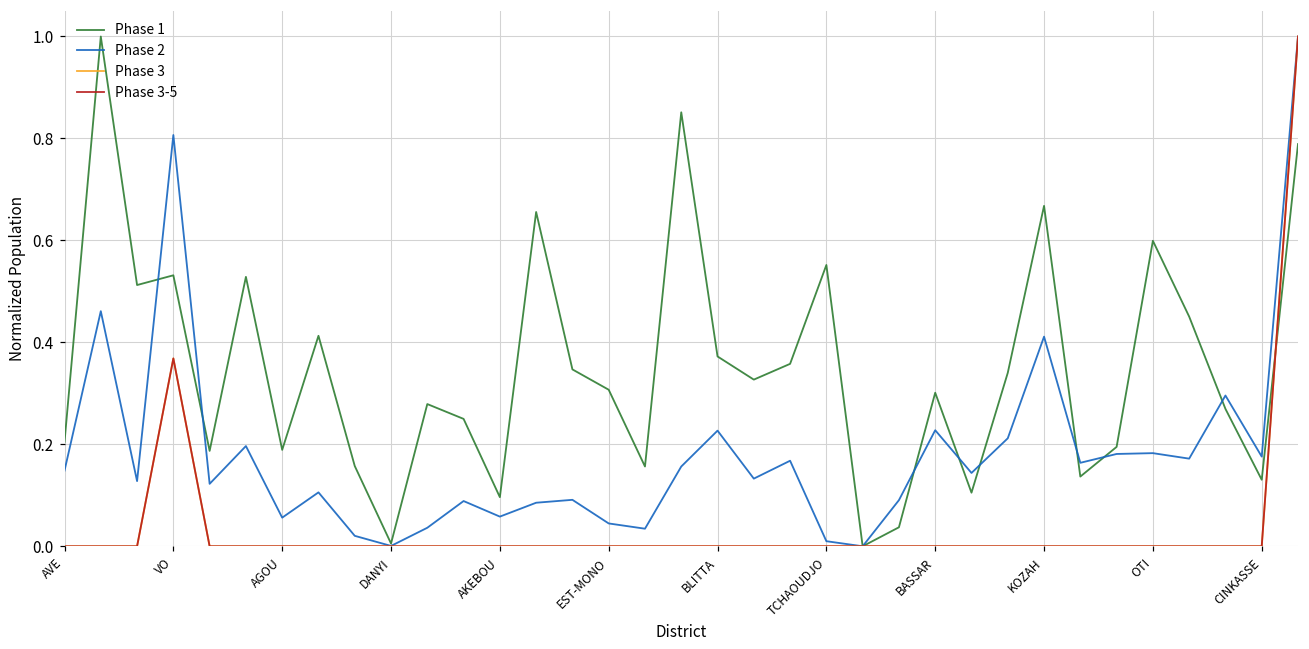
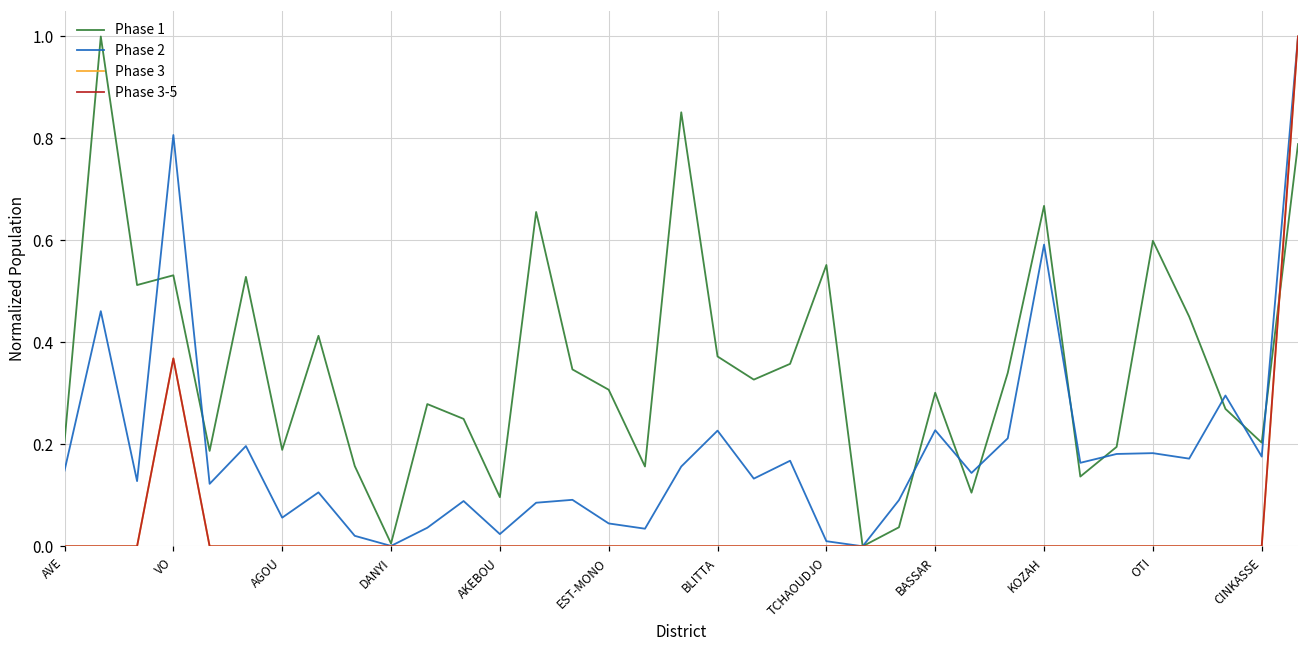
  {
    "Phase 1": {
      "AVE": 0.20,
      "VO": 0.53,
      "AGOU": 0.19,
      "AKEBOU": 0.10,
      "EST-MONO": 0.31,
      "BLITTA": 0.37,
      "TCHAOUDJO": 0.55,
      "BASSAR": 0.30,
      "KOZAH": 0.67,
      "OTI": 0.60,
-     "CINKASSE": 0.13
+     "CINKASSE": 0.20
    },
    "Phase 2": {
      "AVE": 0.15,
      "VO": 0.81,
      "AGOU": 0.06,
-     "AKEBOU": 0.06,
+     "AKEBOU": 0.02,
      "EST-MONO": 0.04,
      "BLITTA": 0.23,
      "TCHAOUDJO": 0.01,
      "BASSAR": 0.23,
-     "KOZAH": 0.41,
+     "KOZAH": 0.59,
      "OTI": 0.18,
      "CINKASSE": 0.18
    },
    "Phase 3-5": {
      "AVE": 0.00,
      "VO": 0.37,
      "AGOU": 0.00,
      "AKEBOU": 0.00,
      "EST-MONO": 0.00,
      "BLITTA": 0.00,
      "TCHAOUDJO": 0.00,
      "BASSAR": 0.00,
      "KOZAH": 0.00,
      "OTI": 0.00,
      "CINKASSE": 0.00
    }
  }
